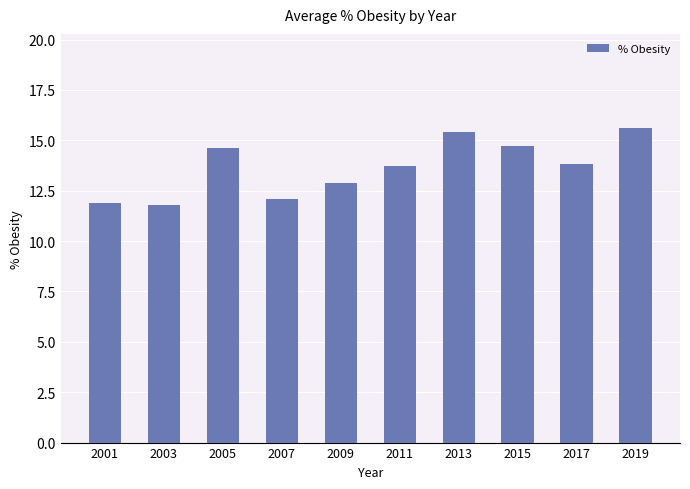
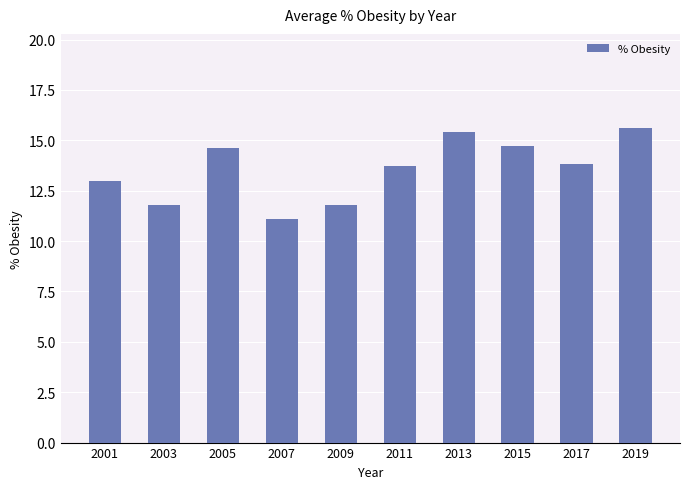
  {
-   "2001": 11.9,
+   "2001": 13.0,
    "2003": 11.8,
    "2005": 14.6,
-   "2007": 12.1,
-   "2009": 12.9,
+   "2007": 11.1,
+   "2009": 11.8,
    "2011": 13.7,
    "2013": 15.4,
    "2015": 14.7,
    "2017": 13.8,
    "2019": 15.6
  }
